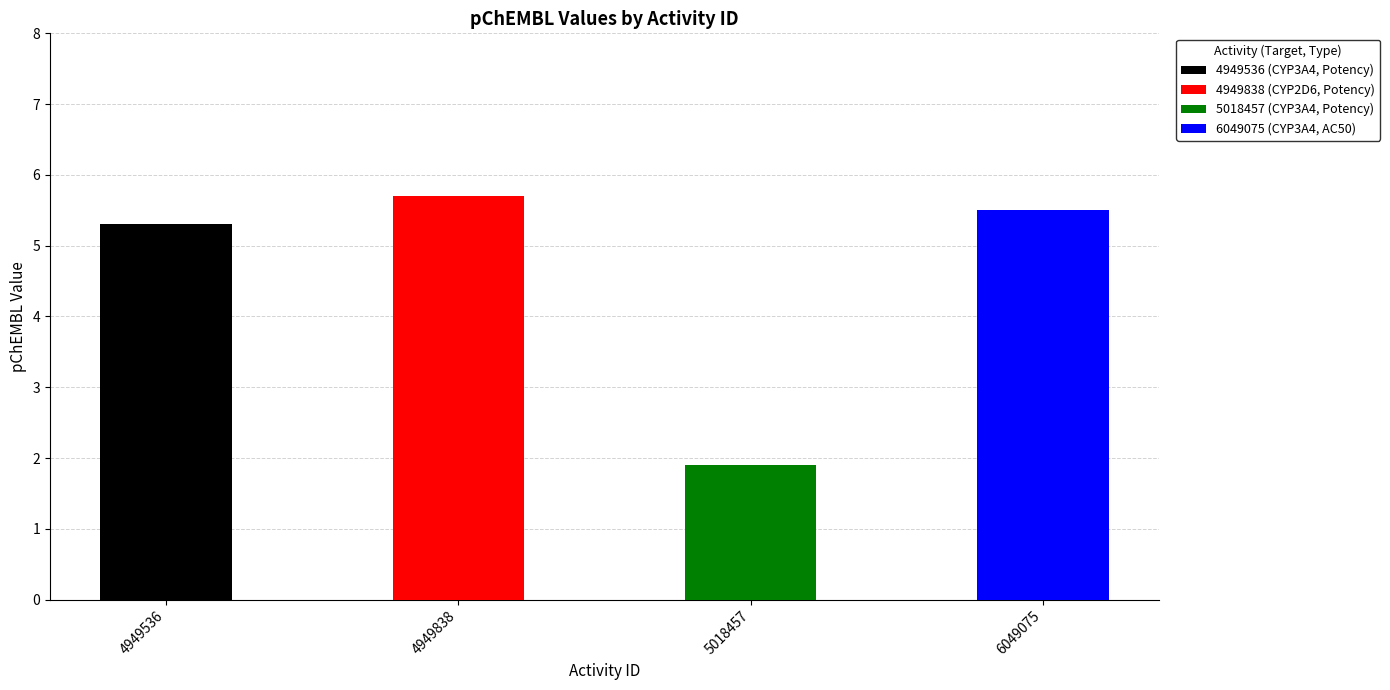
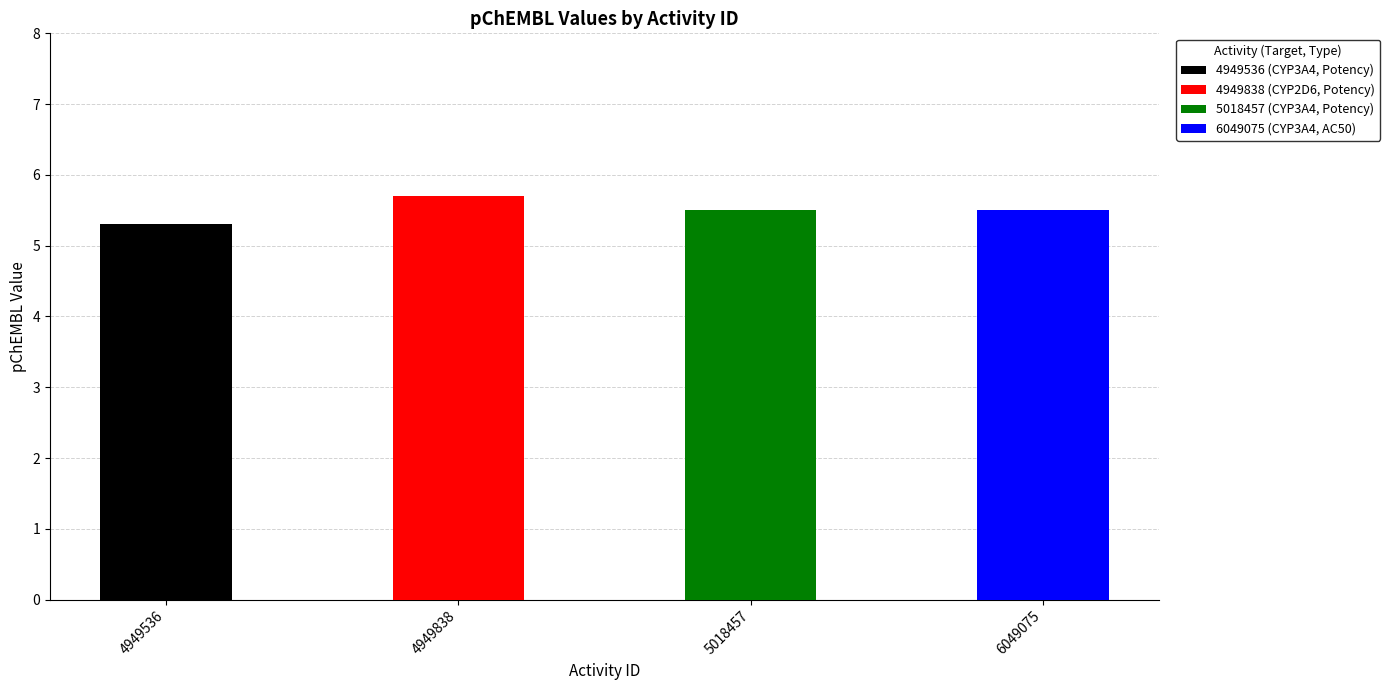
  {
    "4949536": 5.3,
    "4949838": 5.7,
-   "5018457": 1.9,
+   "5018457": 5.5,
    "6049075": 5.5
  }
